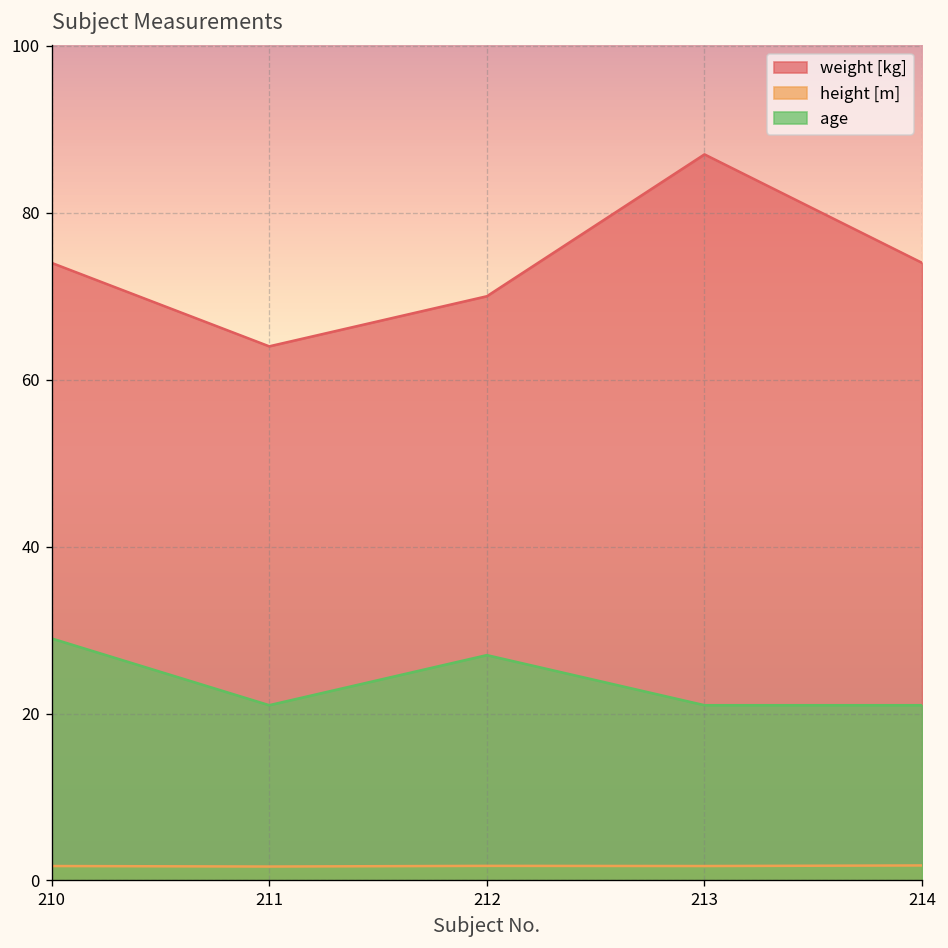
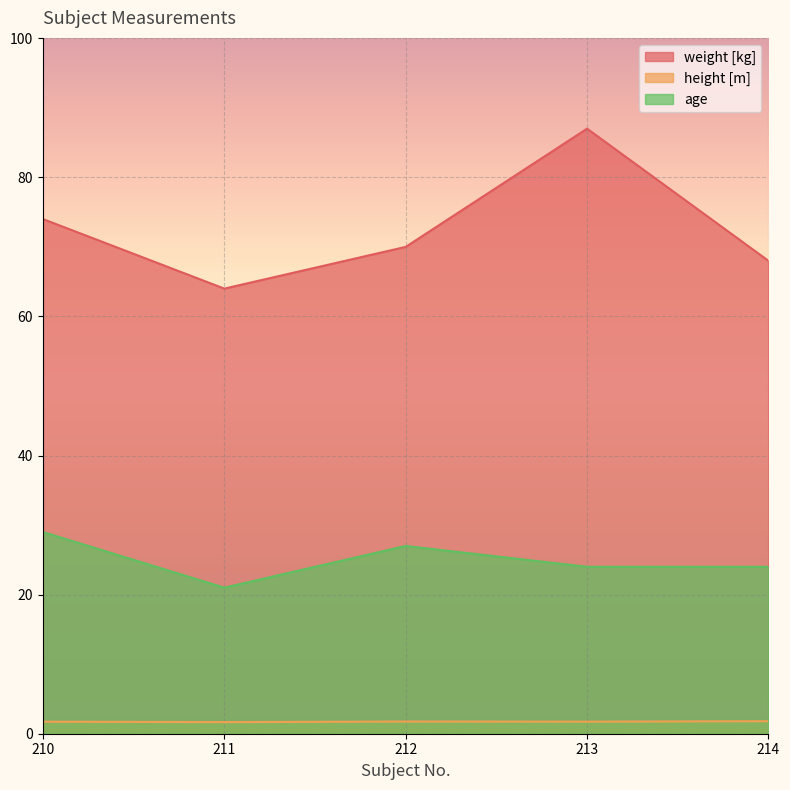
  {
    "weight [kg]": {
      "210": 74,
      "211": 64,
      "212": 70,
      "213": 87,
-     "214": 74
+     "214": 68
    },
    "height [m]": {
      "210": 2,
      "211": 2,
      "212": 2,
      "213": 2,
      "214": 2
    },
    "age": {
      "210": 29,
      "211": 21,
      "212": 27,
-     "213": 21,
-     "214": 21
+     "213": 24,
+     "214": 24
    }
  }
